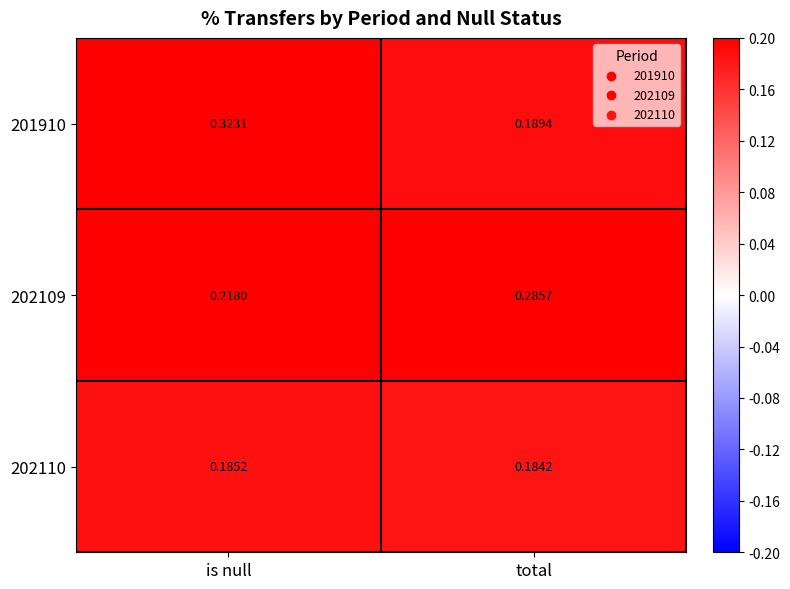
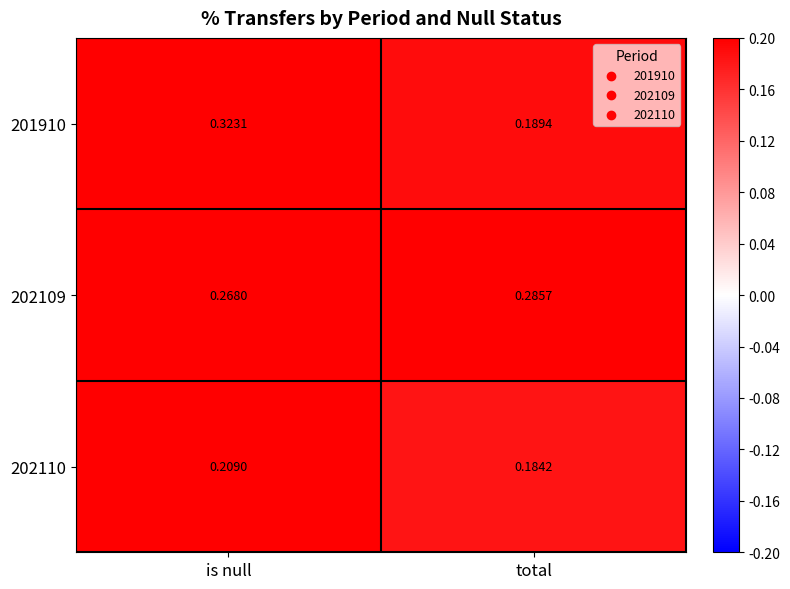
  {
    "201910": {
      "is null": 0.3231,
      "total": 0.1894
    },
    "202109": {
-     "is null": 0.2180,
+     "is null": 0.2680,
      "total": 0.2857
    },
    "202110": {
-     "is null": 0.1852,
+     "is null": 0.2090,
      "total": 0.1842
    }
  }
